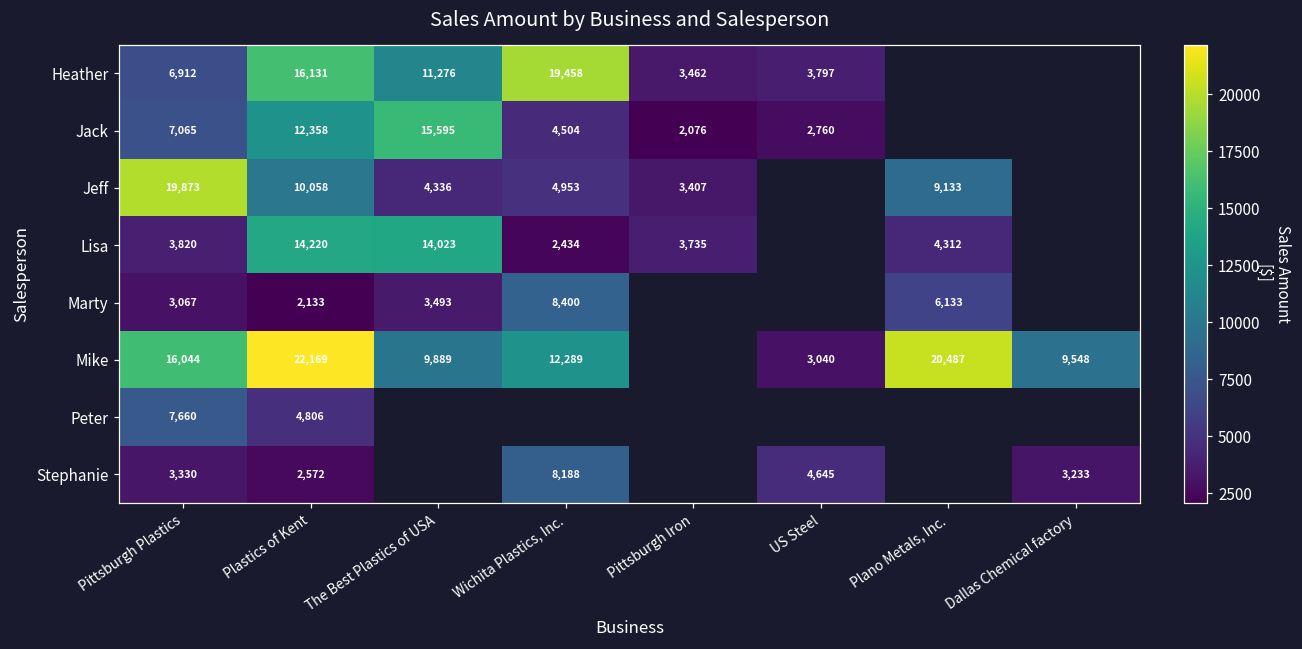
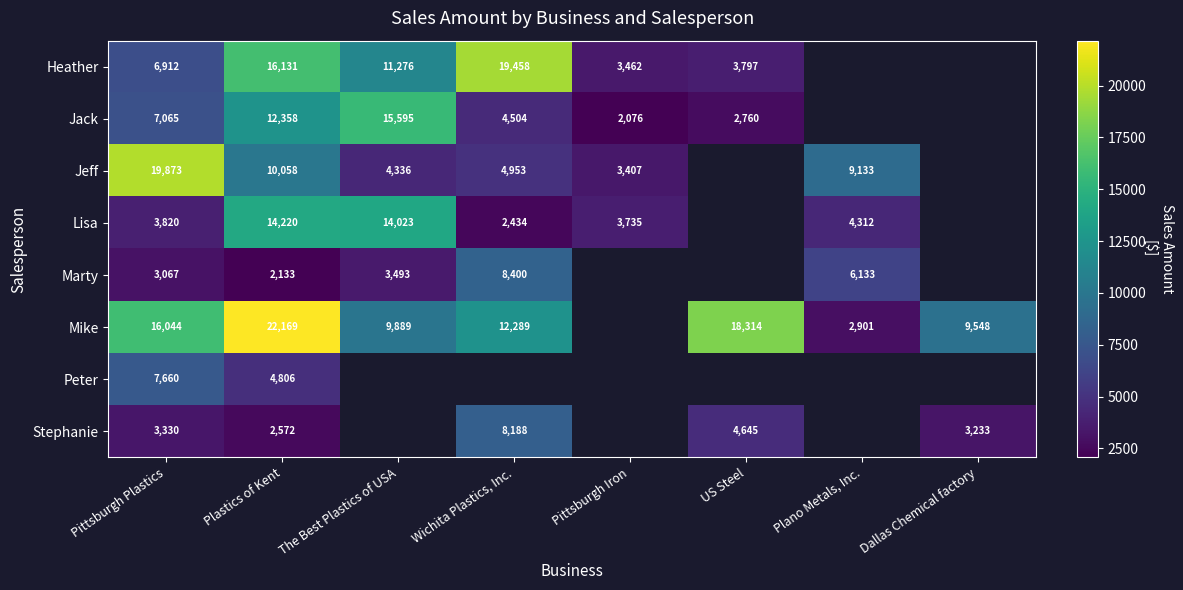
  {
    "Heather": {
      "Pittsburgh Plastics": "6,912",
      "Plastics of Kent": "16,131",
      "The Best Plastics of USA": "11,276",
      "Wichita Plastics, Inc.": "19,458",
      "Pittsburgh Iron": "3,462",
      "US Steel": "3,797"
    },
    "Jack": {
      "Pittsburgh Plastics": "7,065",
      "Plastics of Kent": "12,358",
      "The Best Plastics of USA": "15,595",
      "Wichita Plastics, Inc.": "4,504",
      "Pittsburgh Iron": "2,076",
      "US Steel": "2,760"
    },
    "Jeff": {
      "Pittsburgh Plastics": "19,873",
      "Plastics of Kent": "10,058",
      "The Best Plastics of USA": "4,336",
      "Wichita Plastics, Inc.": "4,953",
      "Pittsburgh Iron": "3,407",
      "Plano Metals, Inc.": "9,133"
    },
    "Lisa": {
      "Pittsburgh Plastics": "3,820",
      "Plastics of Kent": "14,220",
      "The Best Plastics of USA": "14,023",
      "Wichita Plastics, Inc.": "2,434",
      "Pittsburgh Iron": "3,735",
      "Plano Metals, Inc.": "4,312"
    },
    "Marty": {
      "Pittsburgh Plastics": "3,067",
      "Plastics of Kent": "2,133",
      "The Best Plastics of USA": "3,493",
      "Wichita Plastics, Inc.": "8,400",
      "Plano Metals, Inc.": "6,133"
    },
    "Mike": {
      "Pittsburgh Plastics": "16,044",
      "Plastics of Kent": "22,169",
      "The Best Plastics of USA": "9,889",
      "Wichita Plastics, Inc.": "12,289",
-     "US Steel": "3,040",
-     "Plano Metals, Inc.": "20,487",
+     "US Steel": "18,314",
+     "Plano Metals, Inc.": "2,901",
      "Dallas Chemical factory": "9,548"
    },
    "Peter": {
      "Pittsburgh Plastics": "7,660",
      "Plastics of Kent": "4,806"
    },
    "Stephanie": {
      "Pittsburgh Plastics": "3,330",
      "Plastics of Kent": "2,572",
      "Wichita Plastics, Inc.": "8,188",
      "US Steel": "4,645",
      "Dallas Chemical factory": "3,233"
    }
  }
